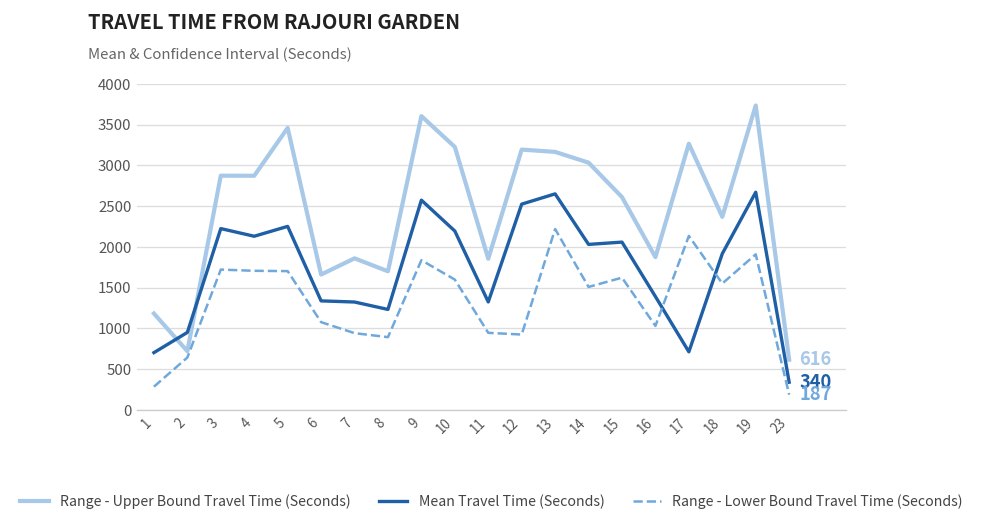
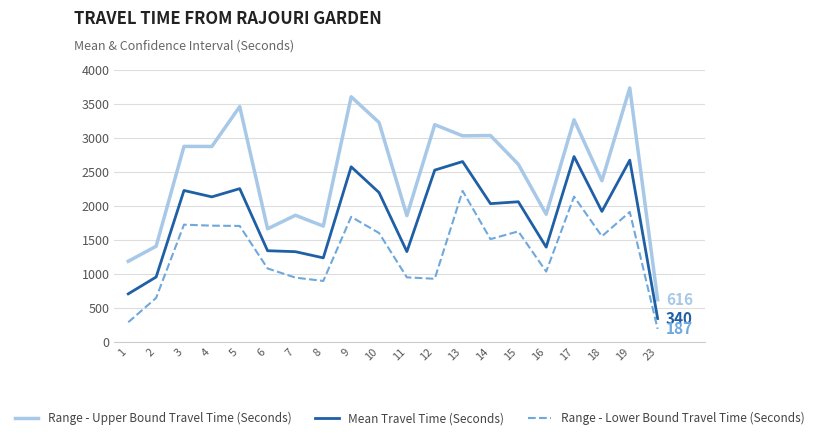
  {
    "Range - Upper Bound Travel Time (Seconds)": {
      "1": 1200,
-     "2": 700,
+     "2": 1400,
      "3": 2900,
      "4": 2900,
      "5": 3500,
      "6": 1700,
      "7": 1900,
      "8": 1700,
      "9": 3600,
      "10": 3200,
      "11": 1900,
      "12": 3200,
-     "13": 3200,
+     "13": 3000,
      "14": 3000,
      "15": 2600,
      "16": 1900,
      "17": 3300,
      "18": 2400,
      "19": 3700
    },
    "Mean Travel Time (Seconds)": {
      "1": 700,
      "2": 1000,
      "3": 2200,
      "4": 2100,
      "5": 2300,
      "6": 1300,
      "7": 1300,
      "8": 1200,
      "9": 2600,
      "10": 2200,
      "11": 1300,
      "12": 2500,
      "13": 2700,
      "14": 2000,
      "15": 2100,
      "16": 1400,
-     "17": 700,
+     "17": 2700,
      "18": 1900,
      "19": 2700
    },
    "Range - Lower Bound Travel Time (Seconds)": {
      "1": 300,
      "2": 600,
      "3": 1700,
      "4": 1700,
      "5": 1700,
      "6": 1100,
      "7": 900,
      "8": 900,
      "9": 1800,
      "10": 1600,
      "11": 900,
      "12": 900,
      "13": 2200,
      "14": 1500,
      "15": 1600,
      "16": 1000,
      "17": 2100,
      "18": 1600,
      "19": 1900
    }
  }
